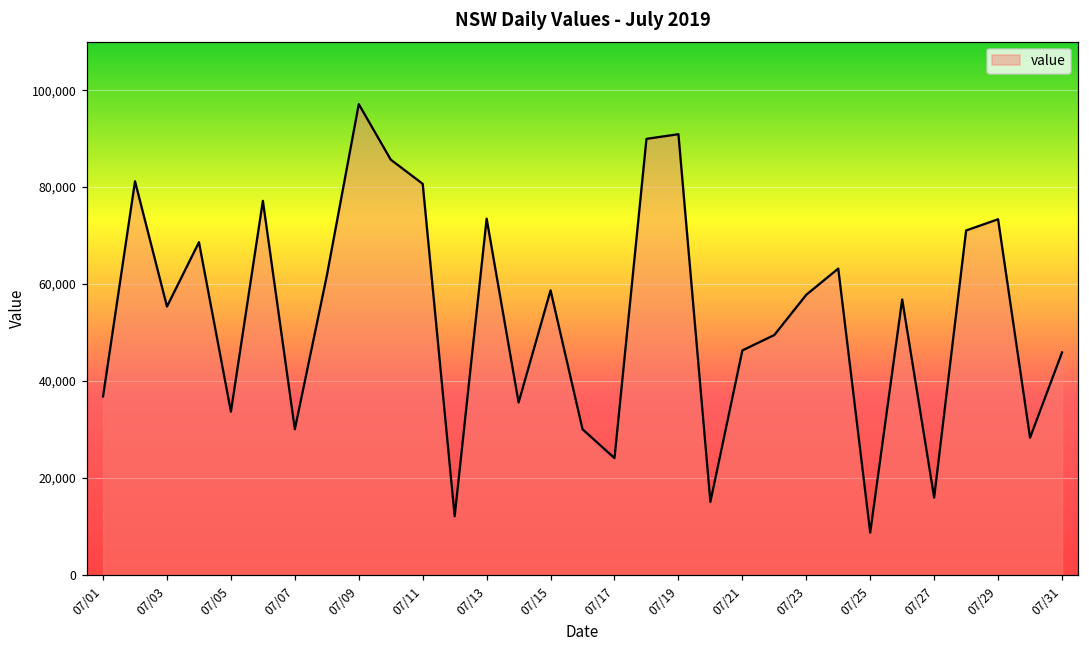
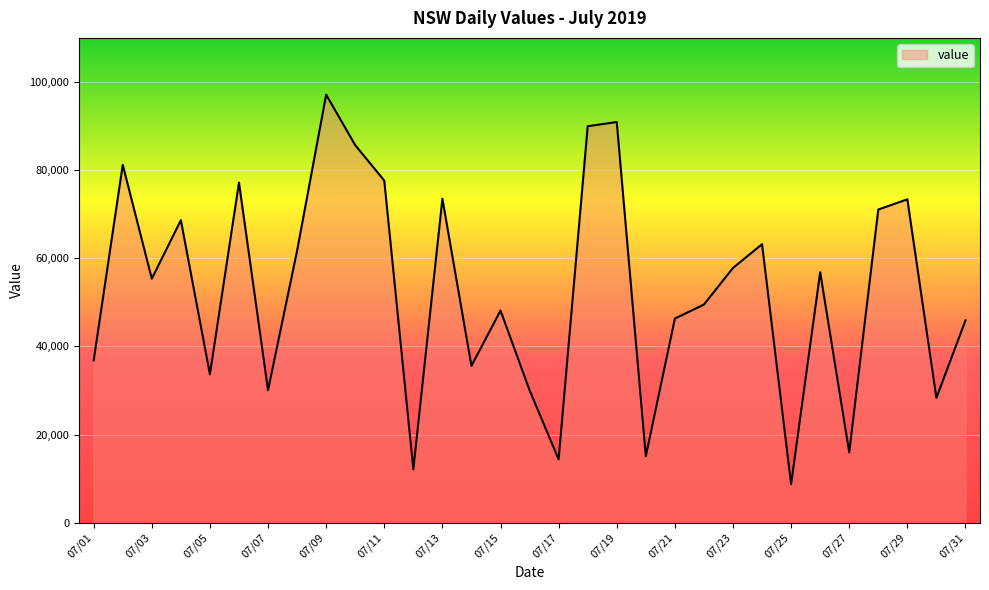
  {
    "07/01": "37,000",
    "07/03": "55,000",
    "07/05": "34,000",
    "07/07": "30,000",
    "07/09": "97,000",
-   "07/11": "81,000",
+   "07/11": "78,000",
    "07/13": "73,000",
-   "07/15": "59,000",
-   "07/17": "24,000",
+   "07/15": "48,000",
+   "07/17": "14,000",
    "07/19": "91,000",
    "07/21": "46,000",
    "07/23": "58,000",
    "07/25": "9,000",
    "07/27": "16,000",
    "07/29": "73,000",
    "07/31": "46,000"
  }
